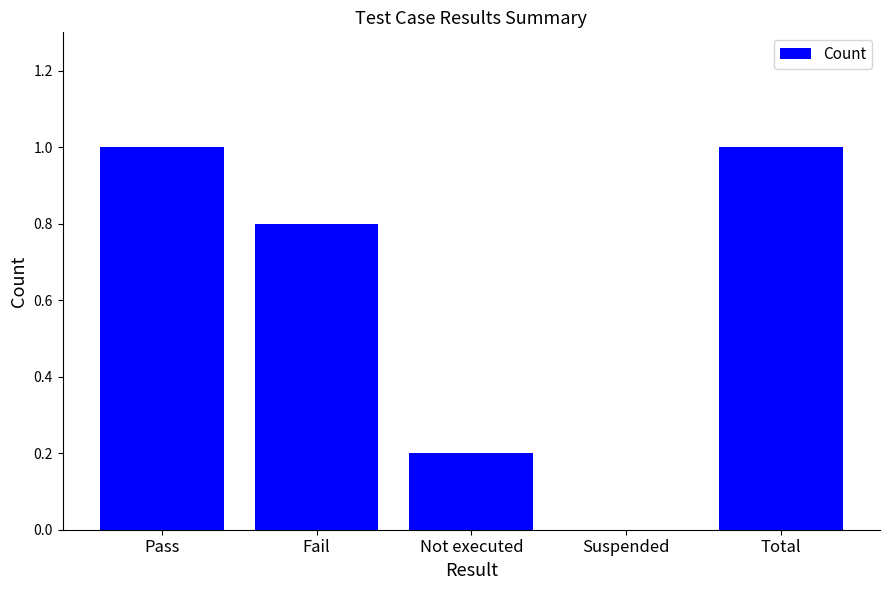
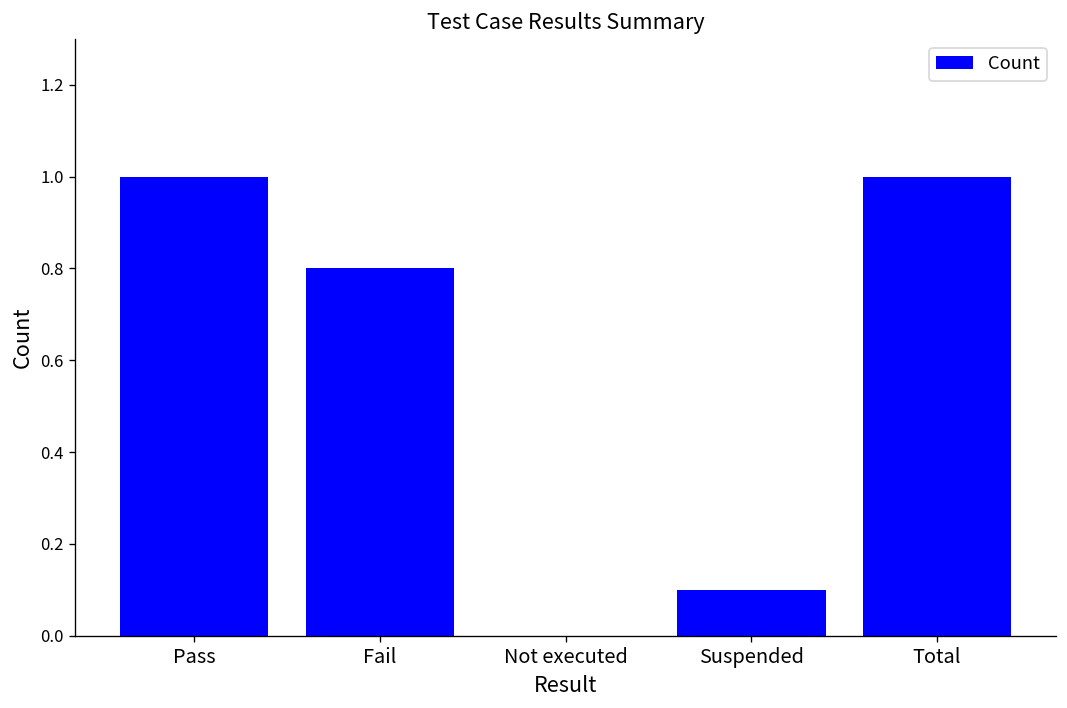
  {
    "Pass": 1.0,
    "Fail": 0.8,
-   "Not executed": 0.2,
-   "Suspended": 0.0,
+   "Not executed": 0.0,
+   "Suspended": 0.1,
    "Total": 1.0
  }
